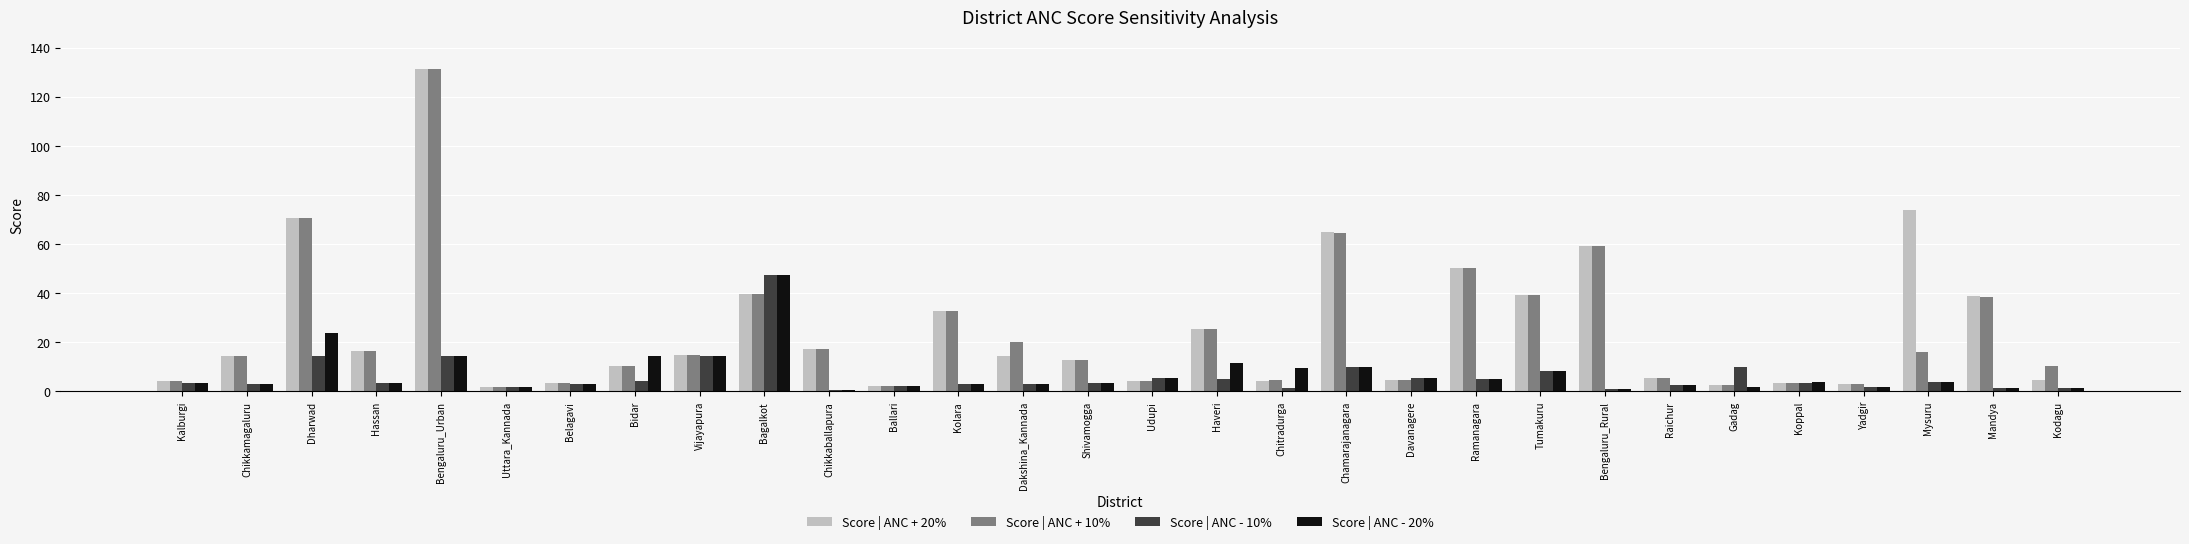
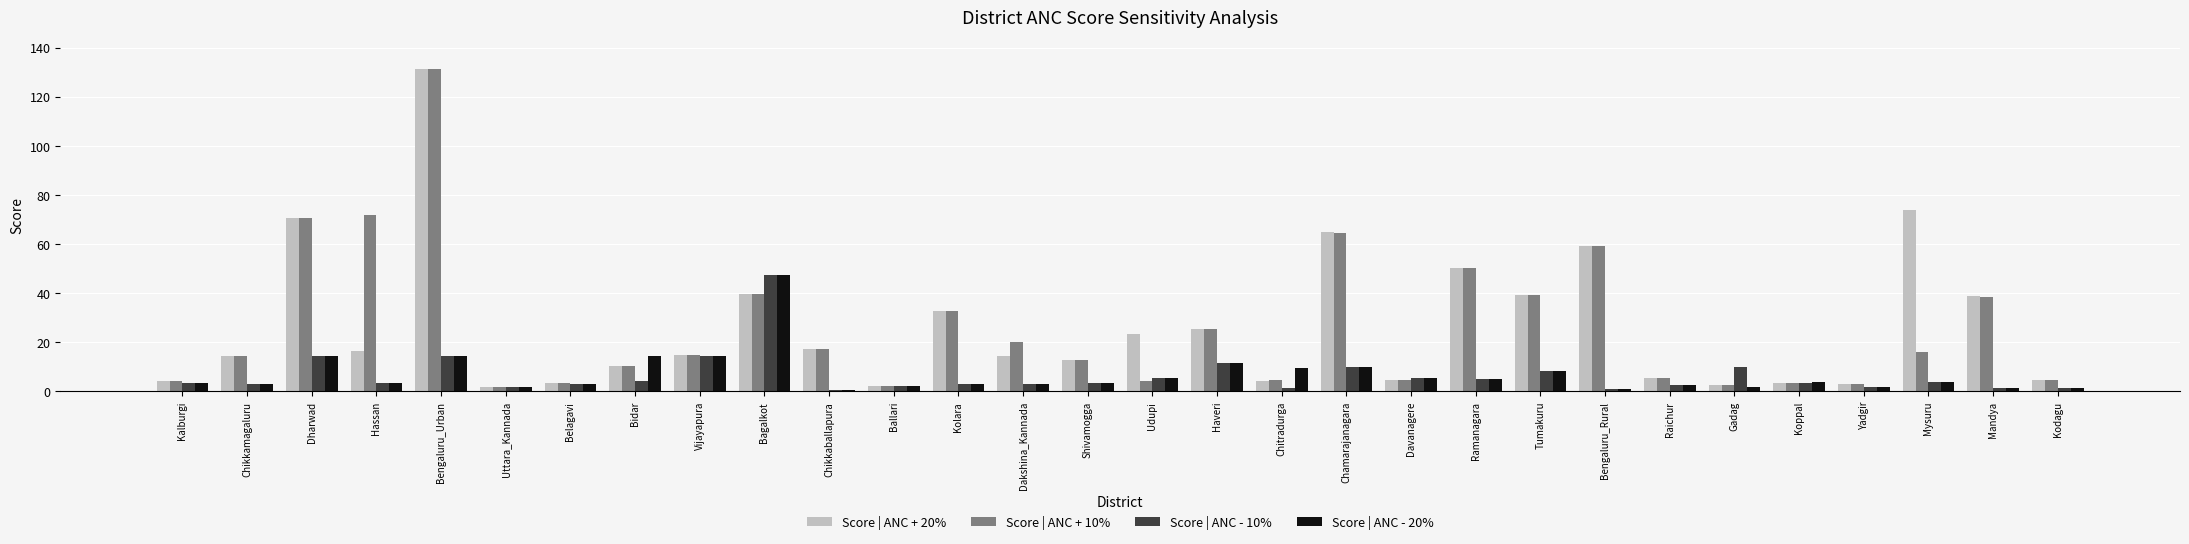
  {
    "Score | ANC + 20%": {
      "Kalburgi": 4,
      "Chikkamagaluru": 15,
      "Dharwad": 71,
      "Hassan": 16,
      "Bengaluru_Urban": 131,
      "Uttara_Kannada": 2,
      "Belagavi": 3,
      "Bidar": 10,
      "Vijayapura": 15,
      "Bagalkot": 40,
      "Chikkaballapura": 17,
      "Ballari": 2,
      "Kolara": 33,
      "Dakshina_Kannada": 14,
      "Shivamogga": 13,
-     "Udupi": 4,
+     "Udupi": 24,
      "Haveri": 25,
      "Chitradurga": 4,
      "Chamarajanagara": 65,
      "Davanagere": 5,
      "Ramanagara": 50,
      "Tumakuru": 39,
      "Bengaluru_Rural": 59,
      "Raichur": 5,
      "Gadag": 3,
      "Koppal": 3,
      "Yadgir": 3,
      "Mysuru": 74,
      "Mandya": 39,
      "Kodagu": 5
    },
    "Score | ANC + 10%": {
      "Kalburgi": 4,
      "Chikkamagaluru": 15,
      "Dharwad": 71,
-     "Hassan": 16,
+     "Hassan": 72,
      "Bengaluru_Urban": 131,
      "Uttara_Kannada": 2,
      "Belagavi": 3,
      "Bidar": 10,
      "Vijayapura": 15,
      "Bagalkot": 40,
      "Chikkaballapura": 17,
      "Ballari": 2,
      "Kolara": 33,
      "Dakshina_Kannada": 20,
      "Shivamogga": 13,
      "Udupi": 4,
      "Haveri": 25,
      "Chitradurga": 4,
      "Chamarajanagara": 65,
      "Davanagere": 5,
      "Ramanagara": 50,
      "Tumakuru": 39,
      "Bengaluru_Rural": 59,
      "Raichur": 5,
      "Gadag": 3,
      "Koppal": 3,
      "Yadgir": 3,
      "Mysuru": 16,
      "Mandya": 39,
-     "Kodagu": 11
+     "Kodagu": 5
    },
    "Score | ANC - 10%": {
      "Kalburgi": 4,
      "Chikkamagaluru": 3,
      "Dharwad": 15,
      "Hassan": 4,
      "Bengaluru_Urban": 15,
      "Uttara_Kannada": 2,
      "Belagavi": 3,
      "Bidar": 4,
      "Vijayapura": 15,
      "Bagalkot": 48,
      "Ballari": 2,
      "Kolara": 3,
      "Dakshina_Kannada": 3,
      "Shivamogga": 3,
      "Udupi": 6,
-     "Haveri": 5,
+     "Haveri": 12,
      "Chitradurga": 1,
      "Chamarajanagara": 10,
      "Davanagere": 6,
      "Ramanagara": 5,
      "Tumakuru": 8,
      "Raichur": 3,
      "Gadag": 10,
      "Koppal": 4,
      "Yadgir": 2,
      "Mysuru": 4,
      "Mandya": 2,
      "Kodagu": 1
    },
    "Score | ANC - 20%": {
      "Kalburgi": 4,
      "Chikkamagaluru": 3,
-     "Dharwad": 24,
+     "Dharwad": 15,
      "Hassan": 4,
      "Bengaluru_Urban": 15,
      "Uttara_Kannada": 2,
      "Belagavi": 3,
      "Bidar": 14,
      "Vijayapura": 15,
      "Bagalkot": 47,
      "Ballari": 2,
      "Kolara": 3,
      "Dakshina_Kannada": 3,
      "Shivamogga": 3,
      "Udupi": 6,
      "Haveri": 12,
      "Chitradurga": 9,
      "Chamarajanagara": 10,
      "Davanagere": 6,
      "Ramanagara": 5,
      "Tumakuru": 8,
      "Raichur": 3,
      "Gadag": 2,
      "Koppal": 4,
      "Yadgir": 2,
      "Mysuru": 4,
      "Mandya": 2,
      "Kodagu": 1
    }
  }
